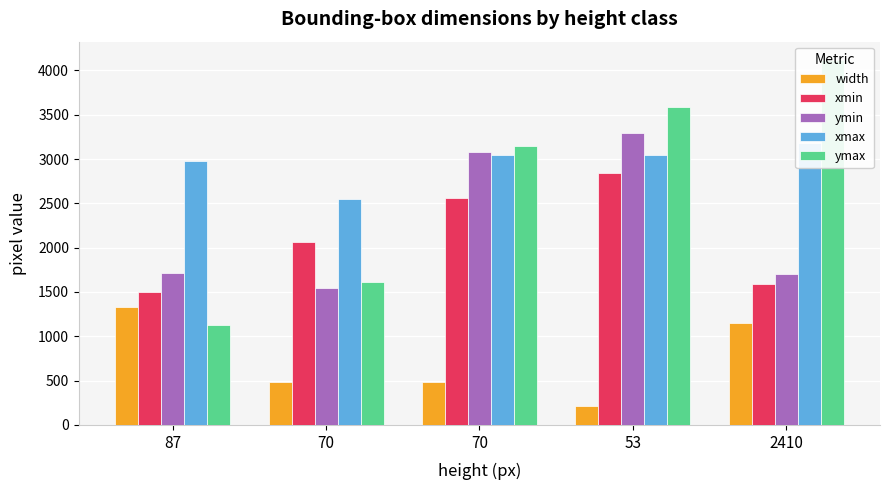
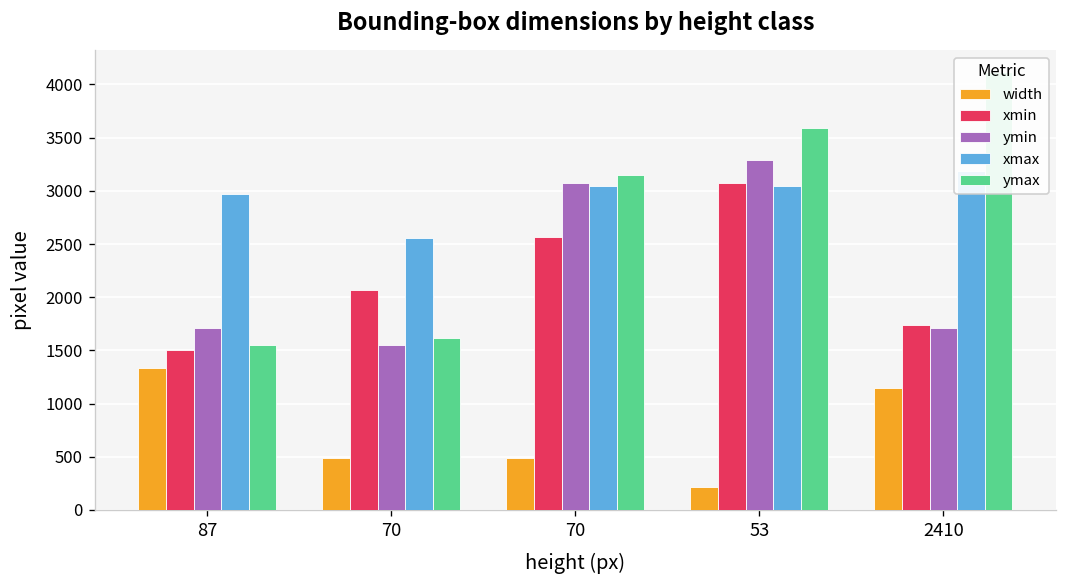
  {
    "width": {
      "87": 1300,
      "53": 200,
      "2410": 1100
    },
    "xmin": {
      "87": 1500,
-     "53": 2800,
-     "2410": 1600
+     "53": 3100,
+     "2410": 1700
    },
    "ymin": {
      "87": 1700,
      "53": 3300,
      "2410": 1700
    },
    "xmax": {
      "87": 3000,
      "53": 3100
    },
    "ymax": {
-     "87": 1100,
+     "87": 1500,
      "53": 3600
    }
  }
